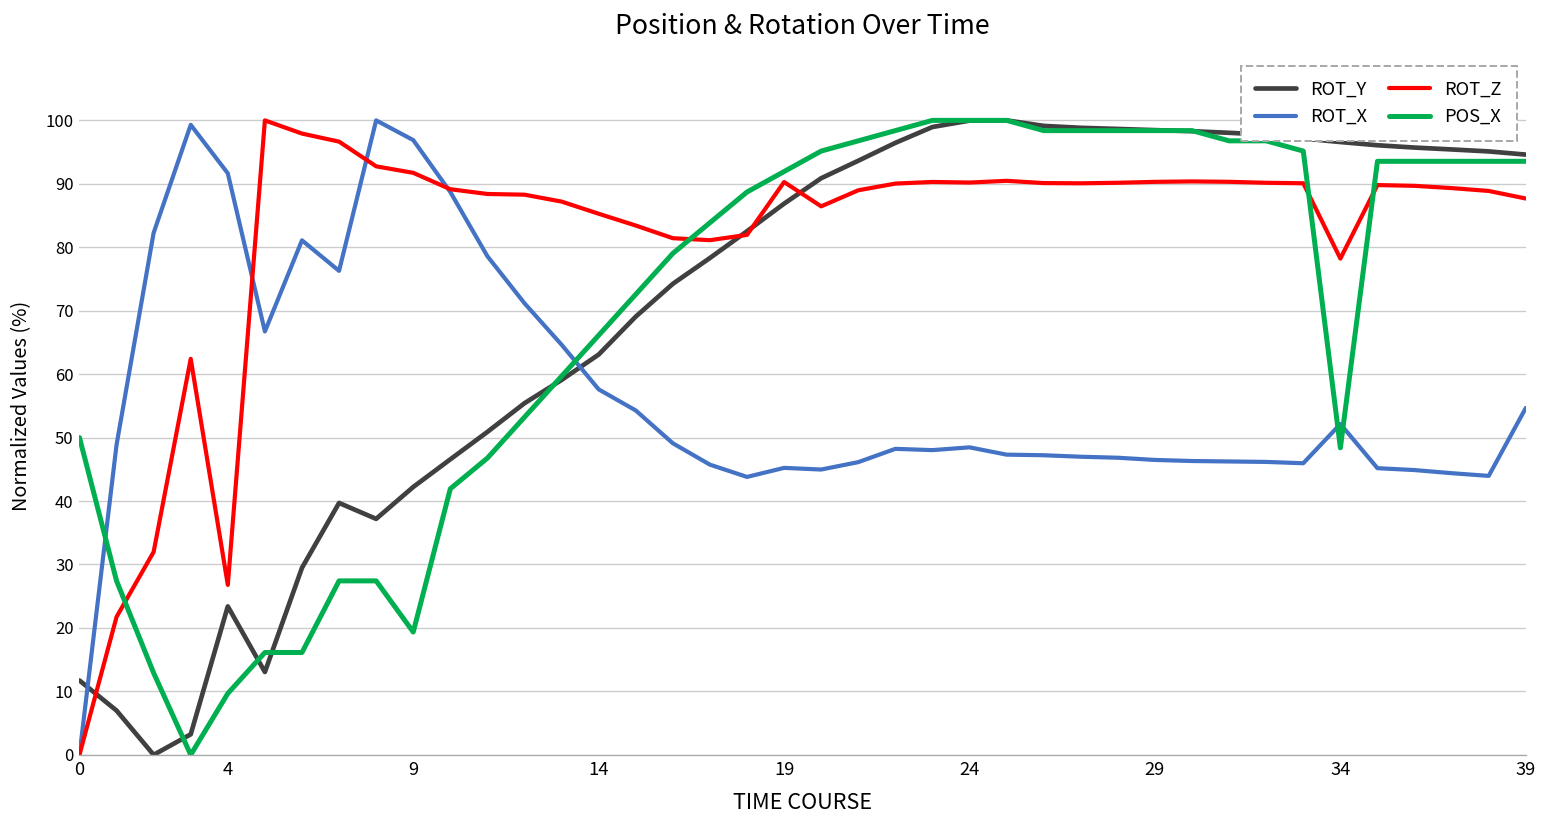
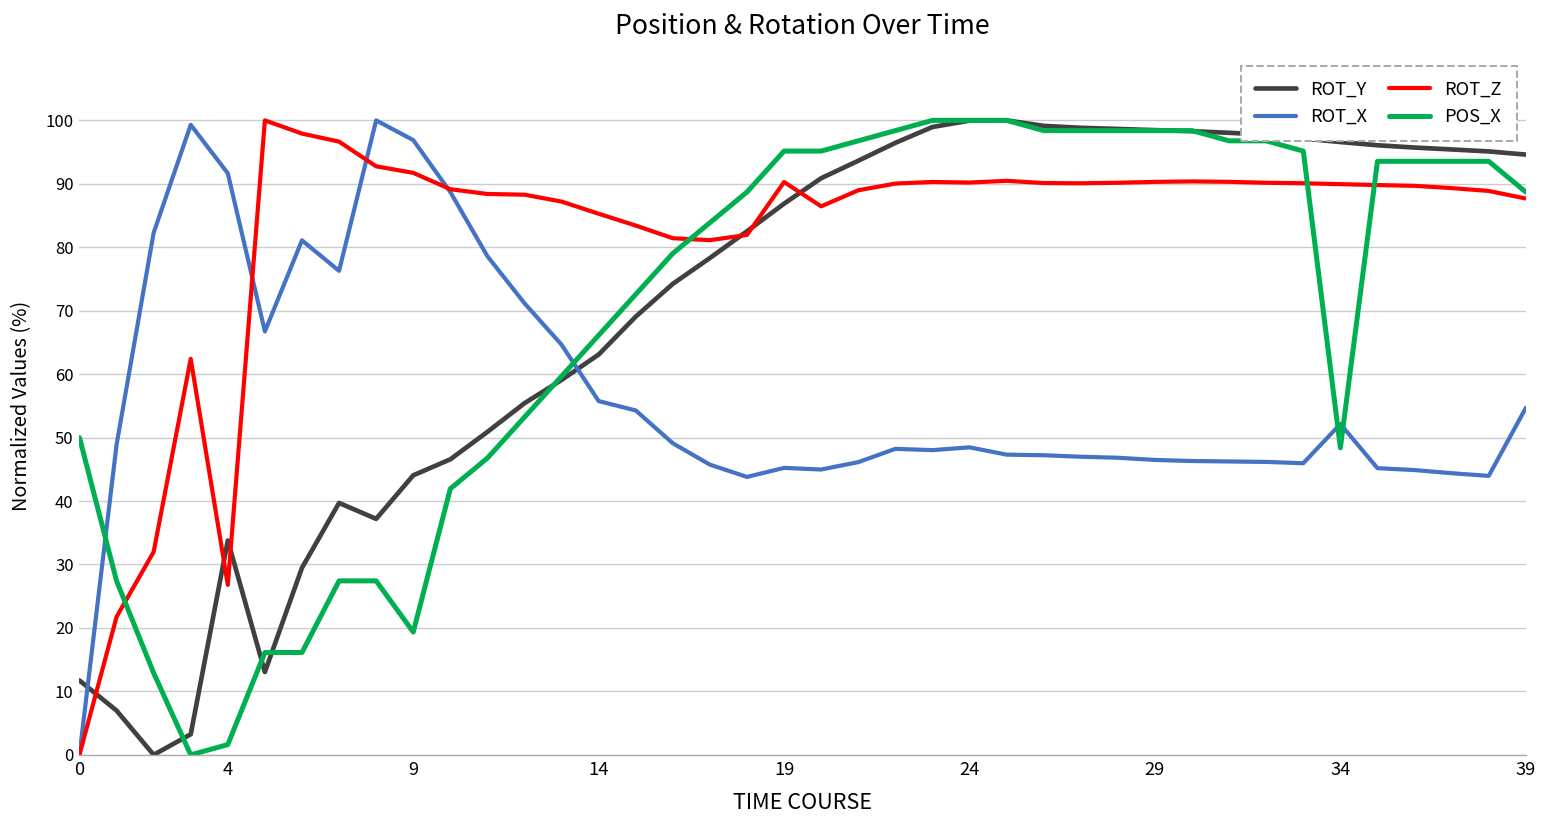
  {
    "ROT_Y": {
      "0": 12,
-     "4": 23,
-     "9": 42,
+     "4": 34,
+     "9": 44,
      "14": 63,
      "19": 87,
      "39": 95
    },
    "ROT_X": {
      "4": 92,
      "9": 97,
-     "14": 58,
+     "14": 56,
      "19": 45,
      "24": 48,
      "29": 46,
      "34": 52,
      "39": 55
    },
    "ROT_Z": {
      "4": 27,
      "9": 92,
      "14": 85,
      "19": 90,
      "24": 90,
      "29": 90,
-     "34": 78,
+     "34": 90,
      "39": 88
    },
    "POS_X": {
      "0": 50,
-     "4": 10,
+     "4": 2,
      "9": 19,
      "14": 66,
-     "19": 92,
+     "19": 95,
      "34": 48,
-     "39": 94
+     "39": 89
    }
  }
